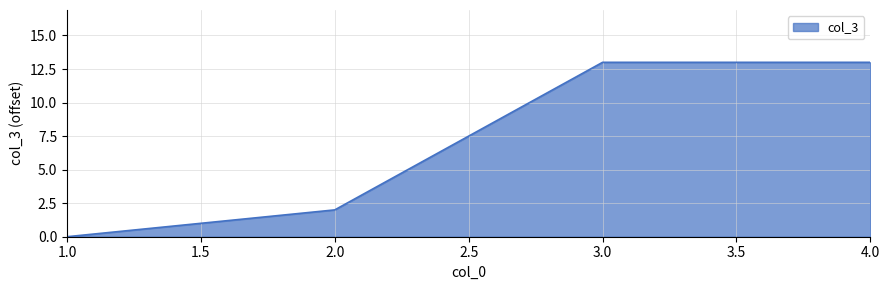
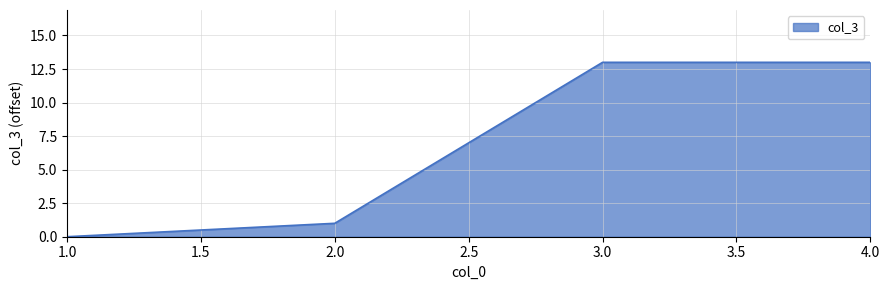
  {
    "1.0": 0.0,
-   "2.0": 2.0,
+   "2.0": 1.0,
    "3.0": 13.0,
    "4.0": 13.0
  }
